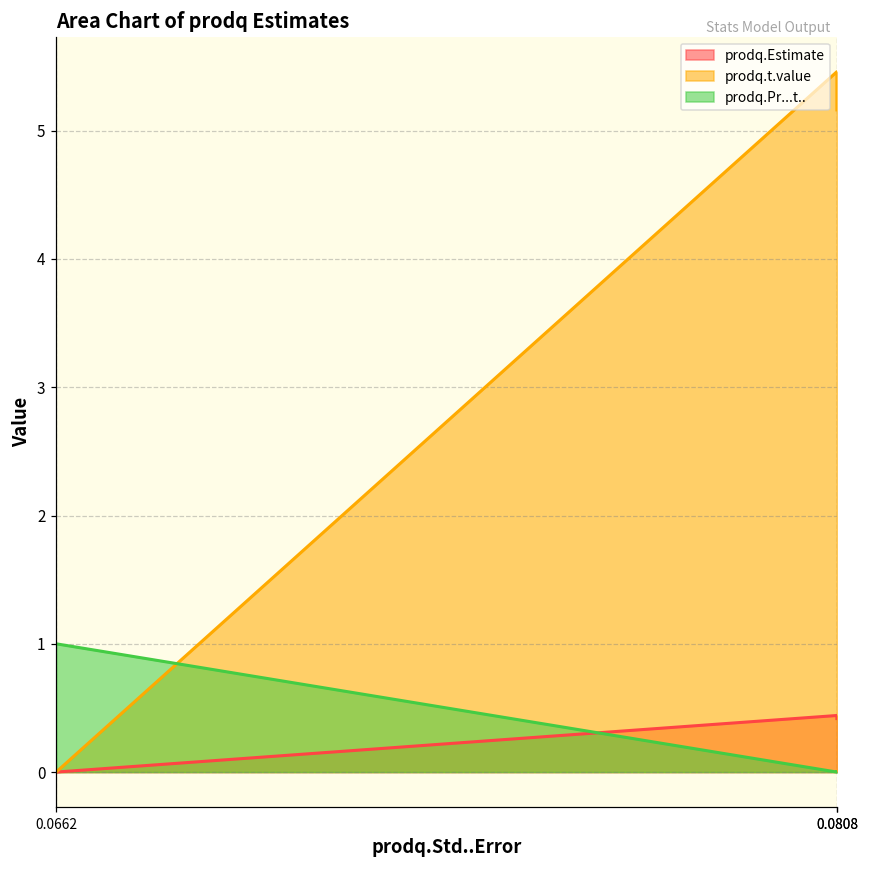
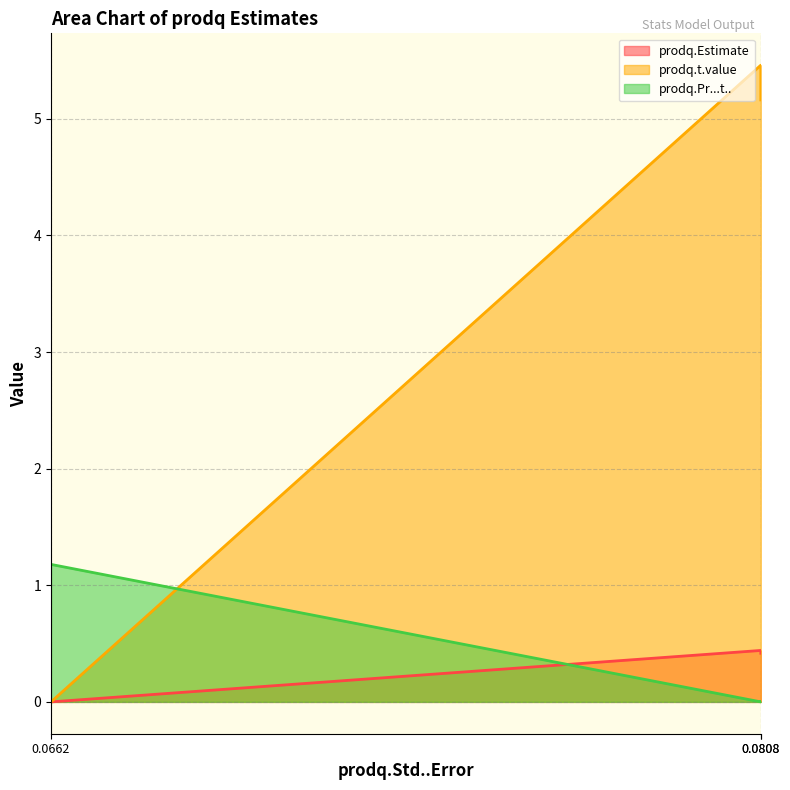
  {
    "prodq.Pr...t..": {
-     "0.0662": 1.00
+     "0.0662": 1.18
    }
  }
